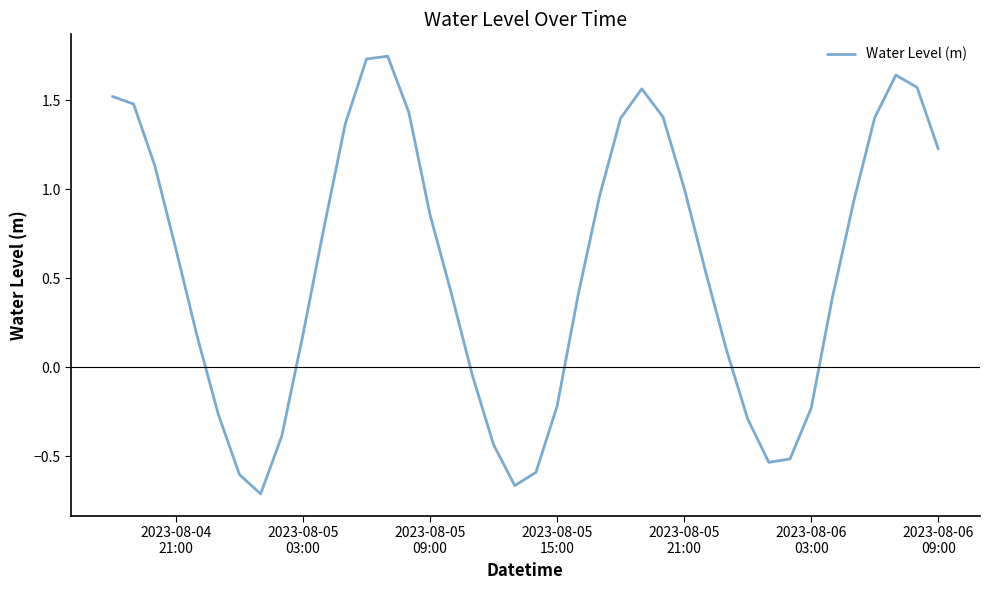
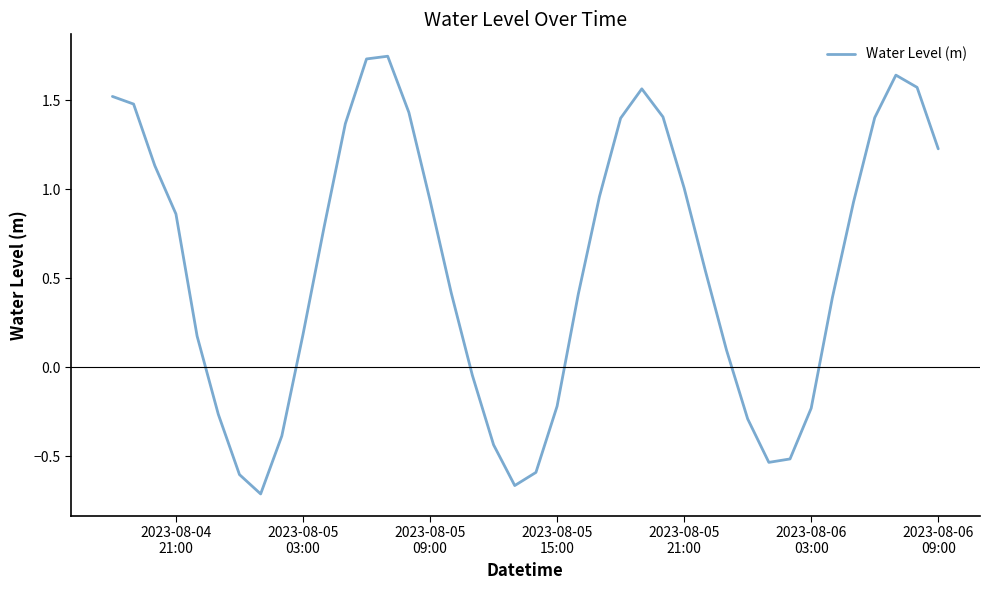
  {
-   "2023-08-04 21:00": 0.66,
+   "2023-08-04 21:00": 0.86,
    "2023-08-05 03:00": 0.18,
-   "2023-08-05 09:00": 0.86,
+   "2023-08-05 09:00": 0.94,
    "2023-08-05 15:00": -0.22,
    "2023-08-05 21:00": 1.01,
    "2023-08-06 03:00": -0.23,
    "2023-08-06 09:00": 1.23
  }
